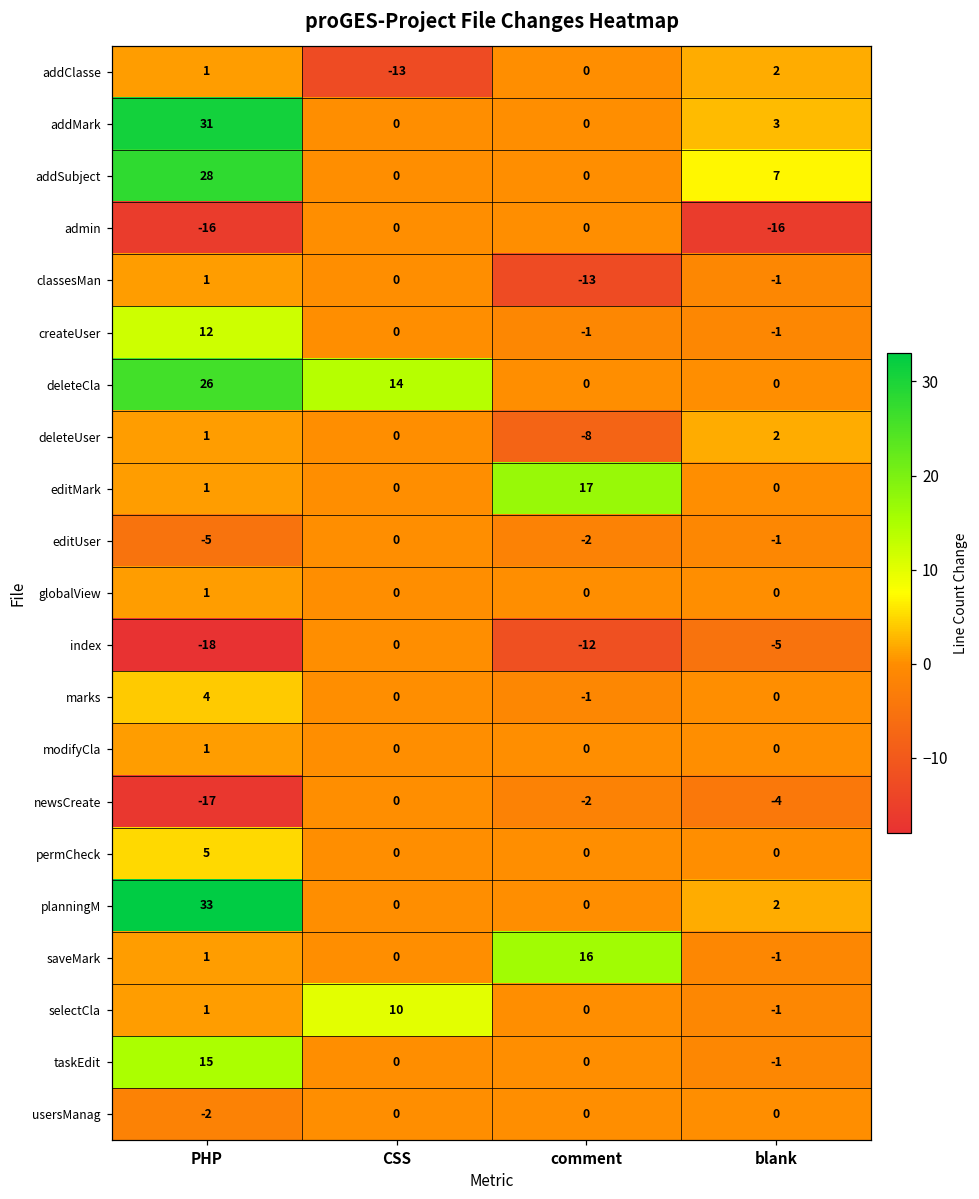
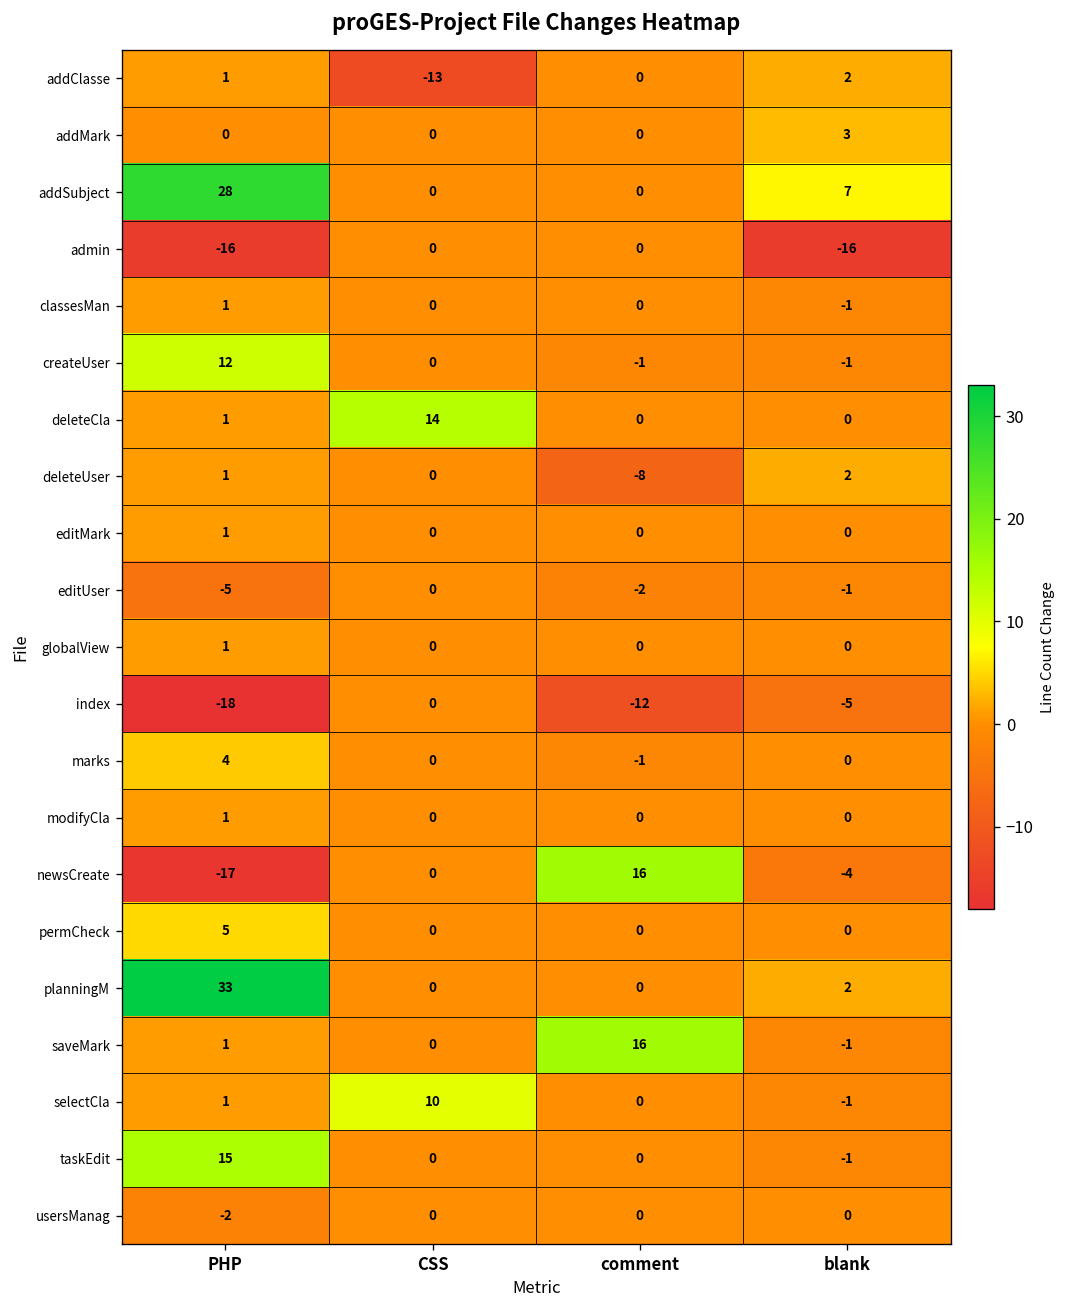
  {
    "addClasse": {
      "PHP": 1,
      "CSS": -13,
      "comment": 0,
      "blank": 2
    },
    "addMark": {
-     "PHP": 31,
+     "PHP": 0,
      "CSS": 0,
      "comment": 0,
      "blank": 3
    },
    "addSubject": {
      "PHP": 28,
      "CSS": 0,
      "comment": 0,
      "blank": 7
    },
    "admin": {
      "PHP": -16,
      "CSS": 0,
      "comment": 0,
      "blank": -16
    },
    "classesMan": {
      "PHP": 1,
      "CSS": 0,
-     "comment": -13,
+     "comment": 0,
      "blank": -1
    },
    "createUser": {
      "PHP": 12,
      "CSS": 0,
      "comment": -1,
      "blank": -1
    },
    "deleteCla": {
-     "PHP": 26,
+     "PHP": 1,
      "CSS": 14,
      "comment": 0,
      "blank": 0
    },
    "deleteUser": {
      "PHP": 1,
      "CSS": 0,
      "comment": -8,
      "blank": 2
    },
    "editMark": {
      "PHP": 1,
      "CSS": 0,
-     "comment": 17,
+     "comment": 0,
      "blank": 0
    },
    "editUser": {
      "PHP": -5,
      "CSS": 0,
      "comment": -2,
      "blank": -1
    },
    "globalView": {
      "PHP": 1,
      "CSS": 0,
      "comment": 0,
      "blank": 0
    },
    "index": {
      "PHP": -18,
      "CSS": 0,
      "comment": -12,
      "blank": -5
    },
    "marks": {
      "PHP": 4,
      "CSS": 0,
      "comment": -1,
      "blank": 0
    },
    "modifyCla": {
      "PHP": 1,
      "CSS": 0,
      "comment": 0,
      "blank": 0
    },
    "newsCreate": {
      "PHP": -17,
      "CSS": 0,
-     "comment": -2,
+     "comment": 16,
      "blank": -4
    },
    "permCheck": {
      "PHP": 5,
      "CSS": 0,
      "comment": 0,
      "blank": 0
    },
    "planningM": {
      "PHP": 33,
      "CSS": 0,
      "comment": 0,
      "blank": 2
    },
    "saveMark": {
      "PHP": 1,
      "CSS": 0,
      "comment": 16,
      "blank": -1
    },
    "selectCla": {
      "PHP": 1,
      "CSS": 10,
      "comment": 0,
      "blank": -1
    },
    "taskEdit": {
      "PHP": 15,
      "CSS": 0,
      "comment": 0,
      "blank": -1
    },
    "usersManag": {
      "PHP": -2,
      "CSS": 0,
      "comment": 0,
      "blank": 0
    }
  }
